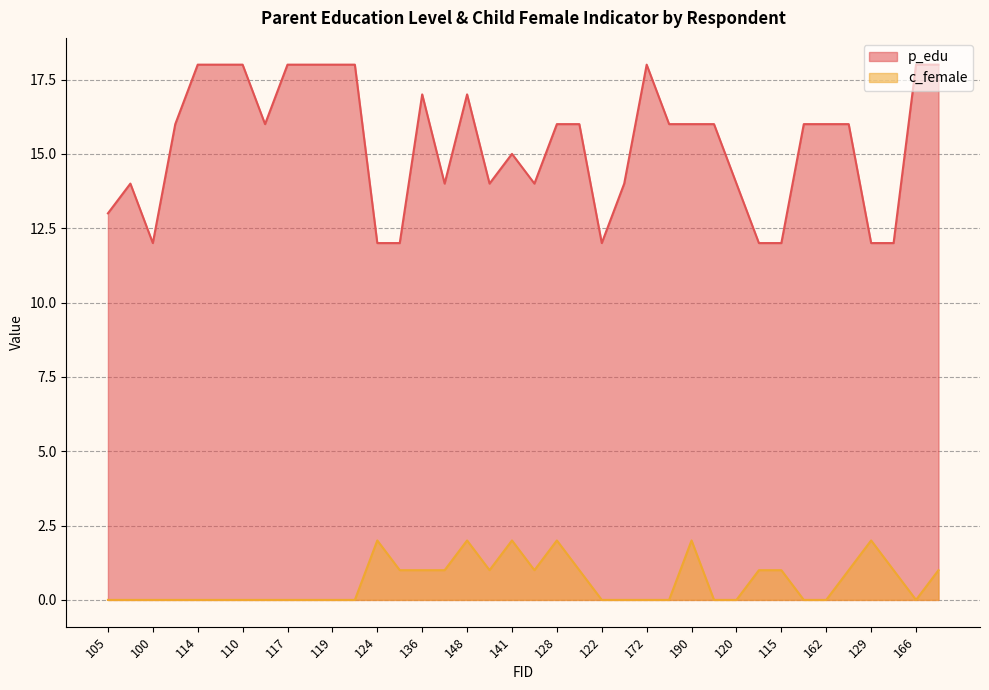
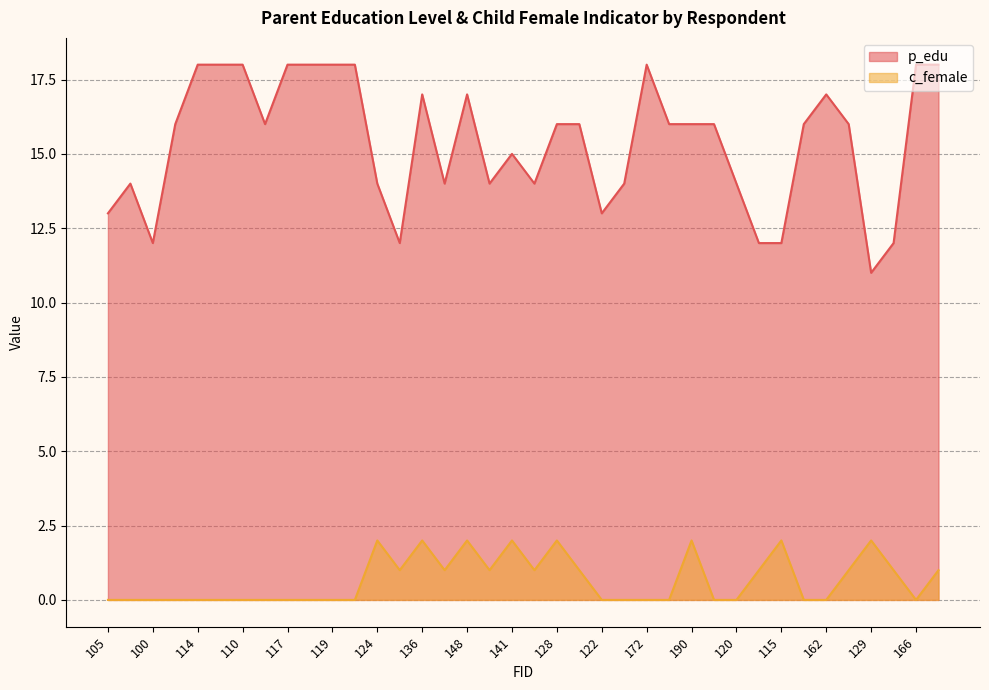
  {
    "p_edu": {
      "105": 13,
      "100": 12,
      "114": 18,
      "110": 18,
      "117": 18,
      "119": 18,
-     "124": 12,
+     "124": 14,
      "136": 17,
      "148": 17,
      "141": 15,
      "128": 16,
-     "122": 12,
+     "122": 13,
      "172": 18,
      "190": 16,
      "120": 14,
      "115": 12,
-     "162": 16,
-     "129": 12
+     "162": 17,
+     "129": 11
    },
    "c_female": {
      "105": 0,
      "100": 0,
      "114": 0,
      "110": 0,
      "117": 0,
      "119": 0,
      "124": 2,
-     "136": 1,
+     "136": 2,
      "148": 2,
      "141": 2,
      "128": 2,
      "122": 0,
      "172": 0,
      "190": 2,
      "120": 0,
-     "115": 1,
+     "115": 2,
      "162": 0,
      "129": 2,
      "166": 0
    }
  }
